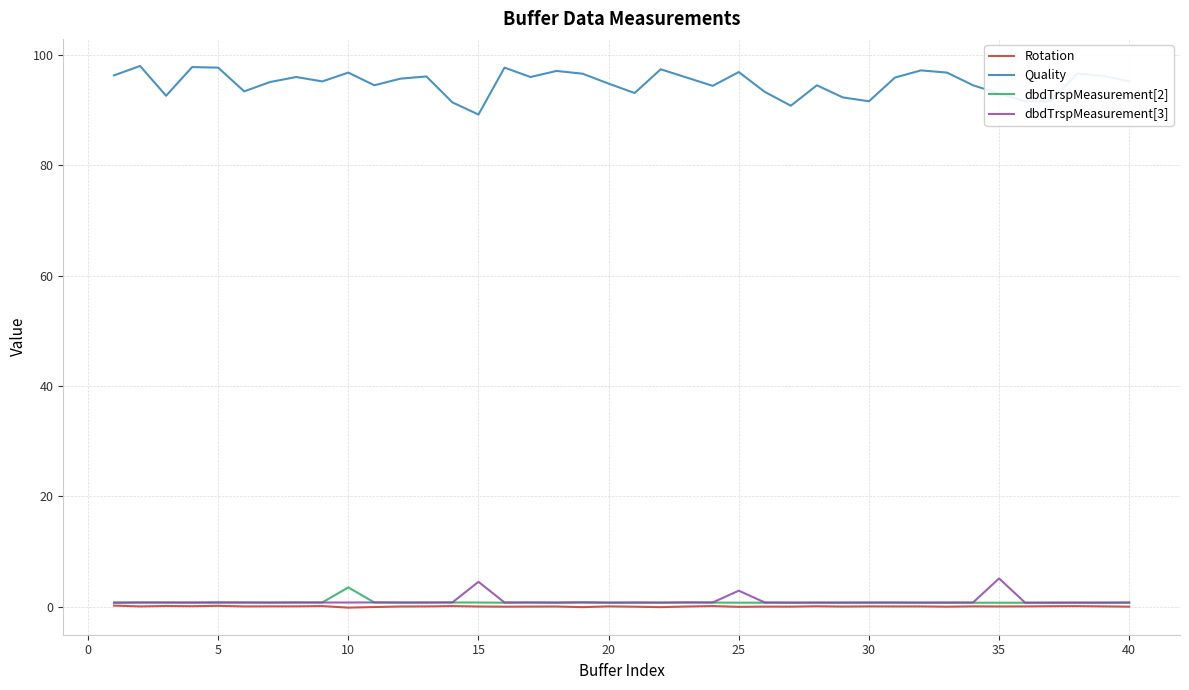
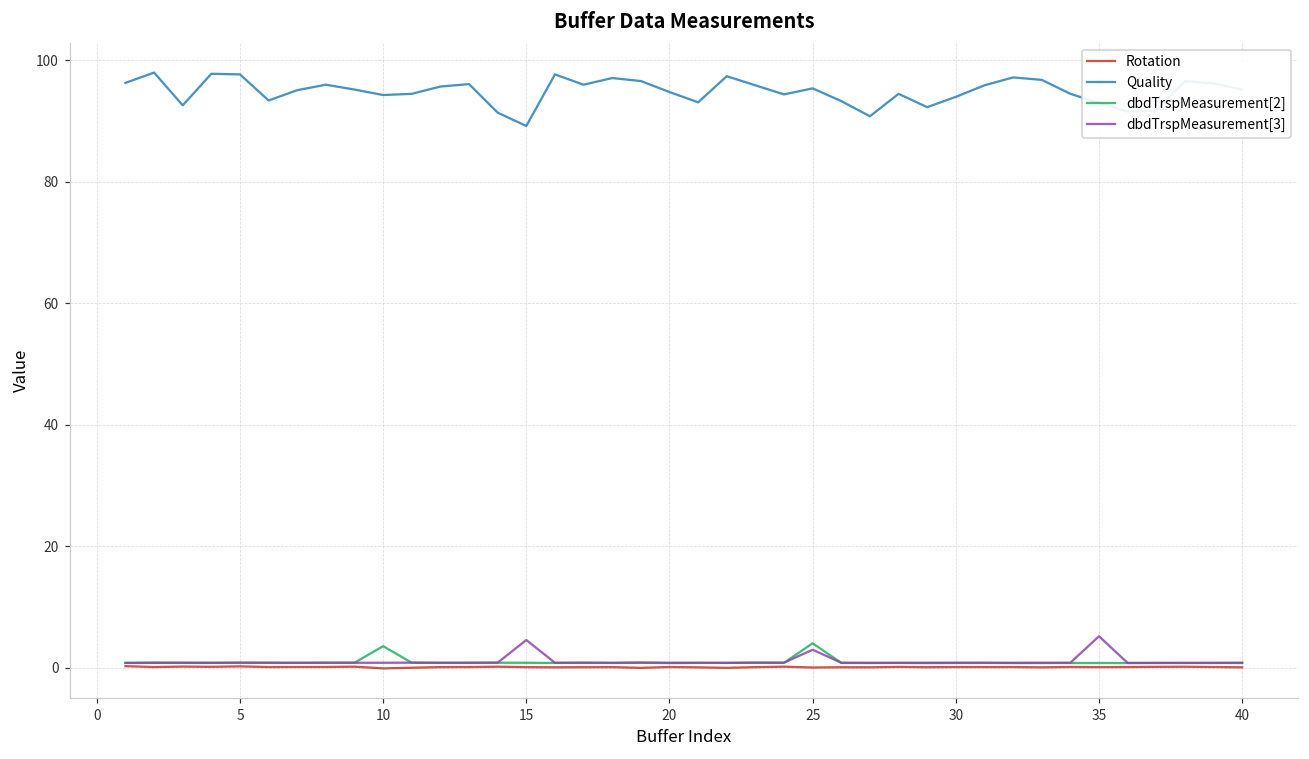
  {
    "Rotation": {
      "5": 0,
      "10": 0,
      "15": 0,
      "20": 0,
      "25": 0,
      "30": 0,
      "35": 0,
      "40": 0
    },
    "Quality": {
      "5": 98,
-     "10": 97,
+     "10": 94,
      "15": 89,
      "20": 95,
-     "25": 97,
-     "30": 92
+     "25": 95,
+     "30": 94
    },
    "dbdTrspMeasurement[2]": {
      "10": 4,
      "15": 1,
-     "25": 1,
+     "25": 4,
      "35": 1
    },
    "dbdTrspMeasurement[3]": {
      "10": 1,
      "15": 5,
      "25": 3,
      "35": 5
    }
  }
